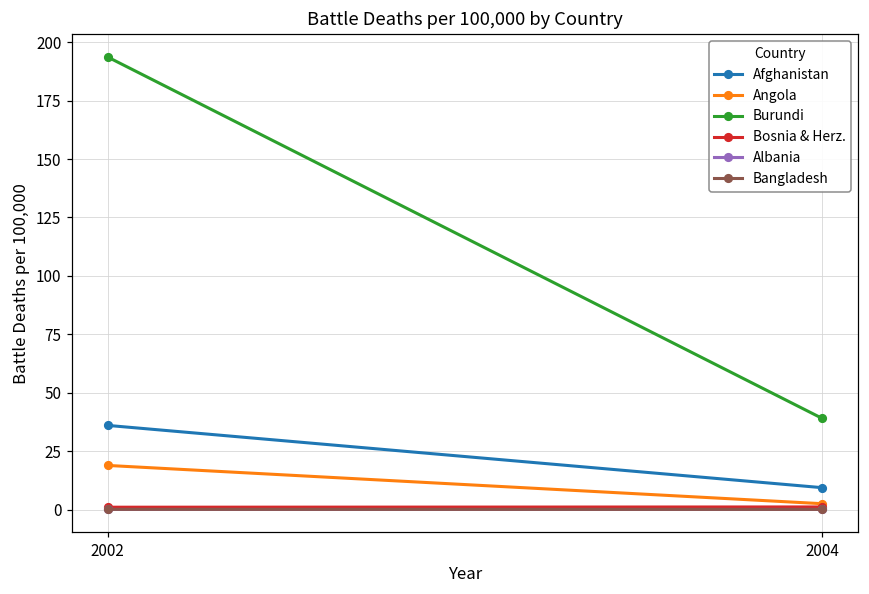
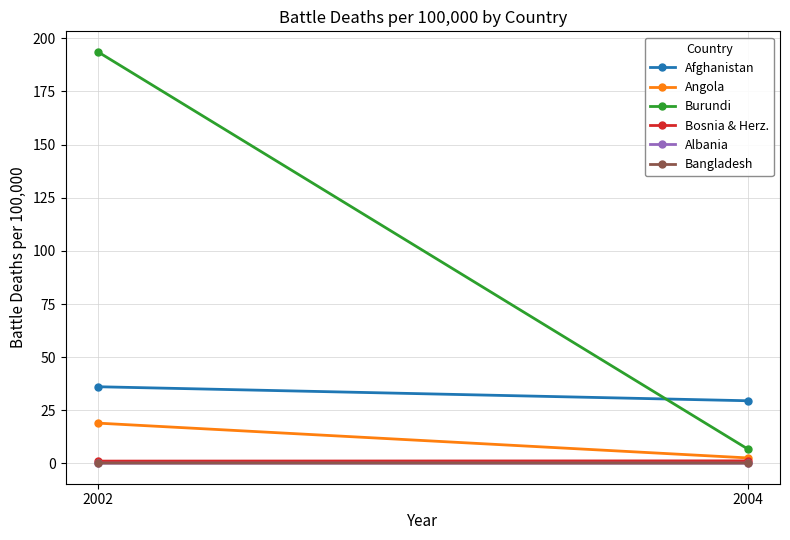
  {
    "Afghanistan": {
      "2002": 36,
-     "2004": 9
+     "2004": 29
    },
    "Angola": {
      "2002": 19,
      "2004": 3
    },
    "Burundi": {
      "2002": 194,
-     "2004": 39
+     "2004": 7
    }
  }
